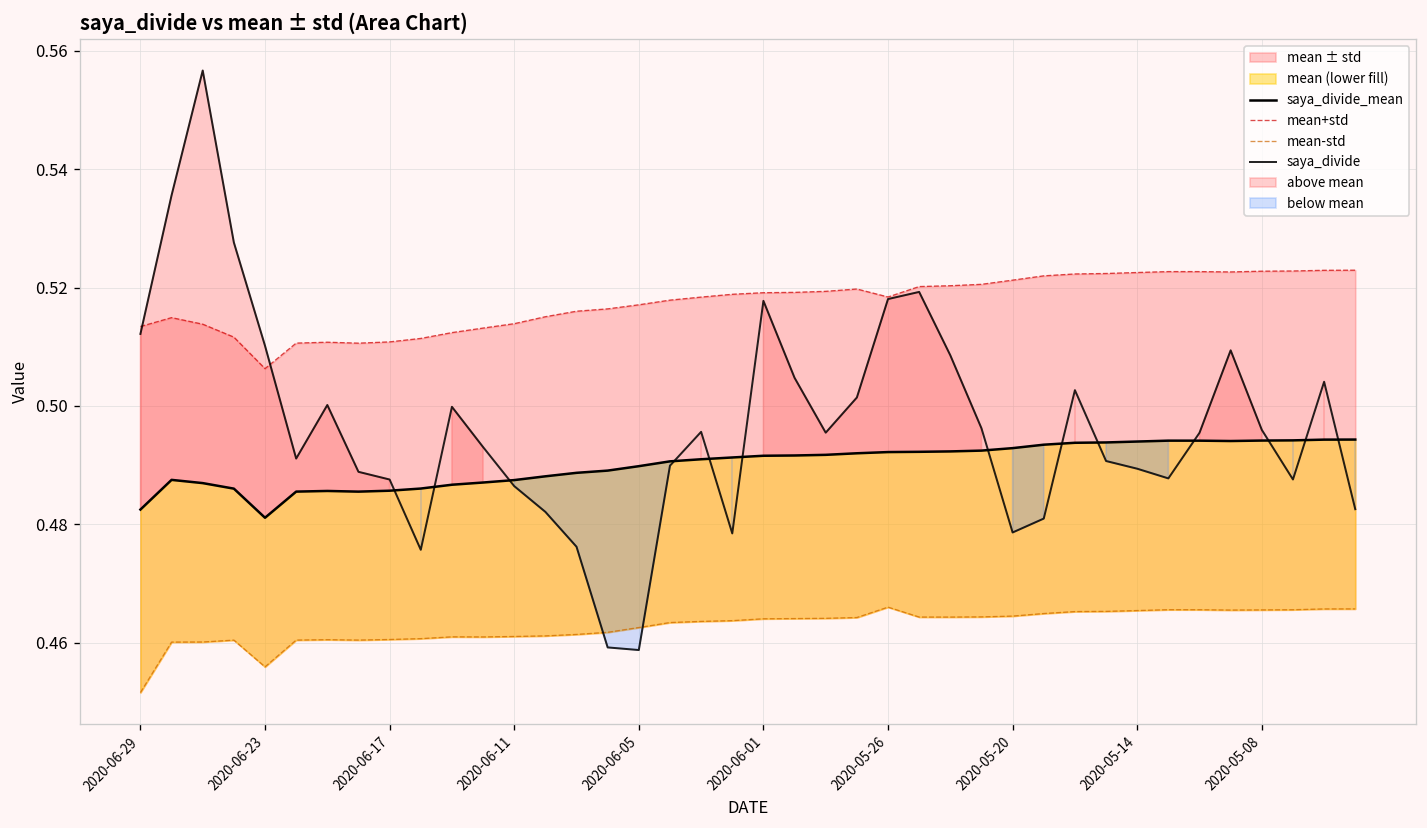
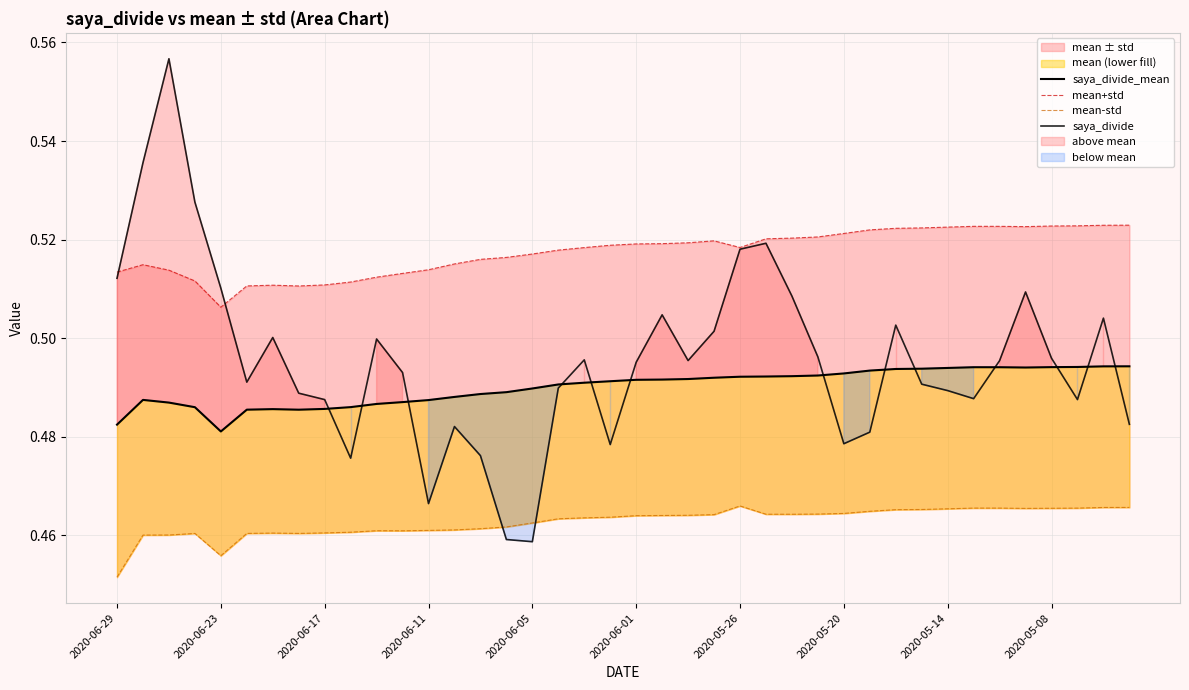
  {
    "mean (lower fill)": {
      "2020-06-29": 0.482,
      "2020-06-23": 0.481,
      "2020-06-17": 0.486,
      "2020-06-11": 0.487,
      "2020-06-05": 0.490,
      "2020-06-01": 0.492,
      "2020-05-26": 0.492,
      "2020-05-20": 0.493,
      "2020-05-14": 0.494,
      "2020-05-08": 0.494
    },
    "mean ± std": {
      "2020-06-29": 0.513,
      "2020-06-23": 0.506,
      "2020-06-17": 0.511,
      "2020-06-11": 0.514,
      "2020-06-05": 0.517,
      "2020-06-01": 0.519,
      "2020-05-20": 0.521,
      "2020-05-14": 0.523,
      "2020-05-08": 0.523
    },
    "mean-std": {
      "2020-06-29": 0.452,
      "2020-06-23": 0.456,
      "2020-06-17": 0.461,
      "2020-06-11": 0.461,
      "2020-06-05": 0.463,
      "2020-06-01": 0.464,
      "2020-05-26": 0.466,
      "2020-05-20": 0.464,
      "2020-05-14": 0.465,
      "2020-05-08": 0.466
    },
    "saya_divide": {
      "2020-06-29": 0.512,
      "2020-06-23": 0.510,
      "2020-06-17": 0.488,
-     "2020-06-11": 0.486,
+     "2020-06-11": 0.466,
      "2020-06-05": 0.459,
-     "2020-06-01": 0.518,
+     "2020-06-01": 0.495,
      "2020-05-20": 0.479,
      "2020-05-14": 0.489,
      "2020-05-08": 0.496
    }
  }
